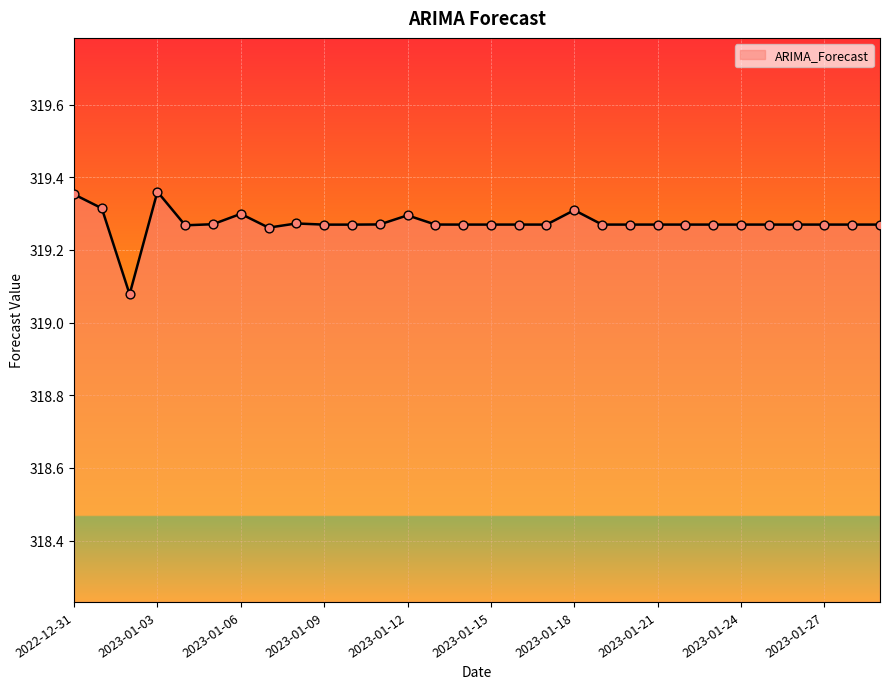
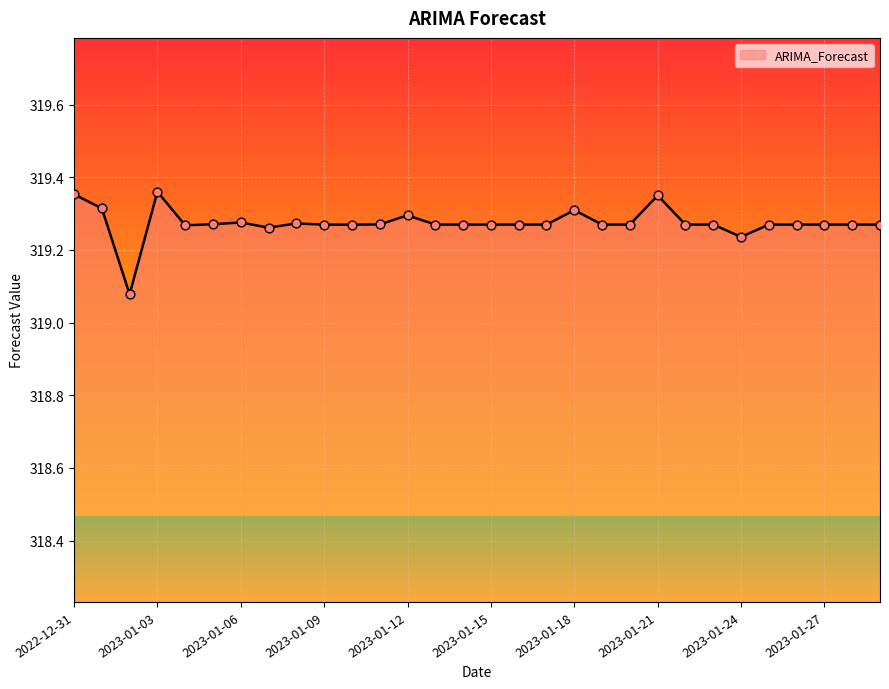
  {
    "2022-12-31": 319.35,
    "2023-01-03": 319.36,
-   "2023-01-06": 319.30,
+   "2023-01-06": 319.28,
    "2023-01-09": 319.27,
    "2023-01-12": 319.30,
    "2023-01-15": 319.27,
    "2023-01-18": 319.31,
-   "2023-01-21": 319.27,
-   "2023-01-24": 319.27,
+   "2023-01-21": 319.35,
+   "2023-01-24": 319.24,
    "2023-01-27": 319.27
  }
